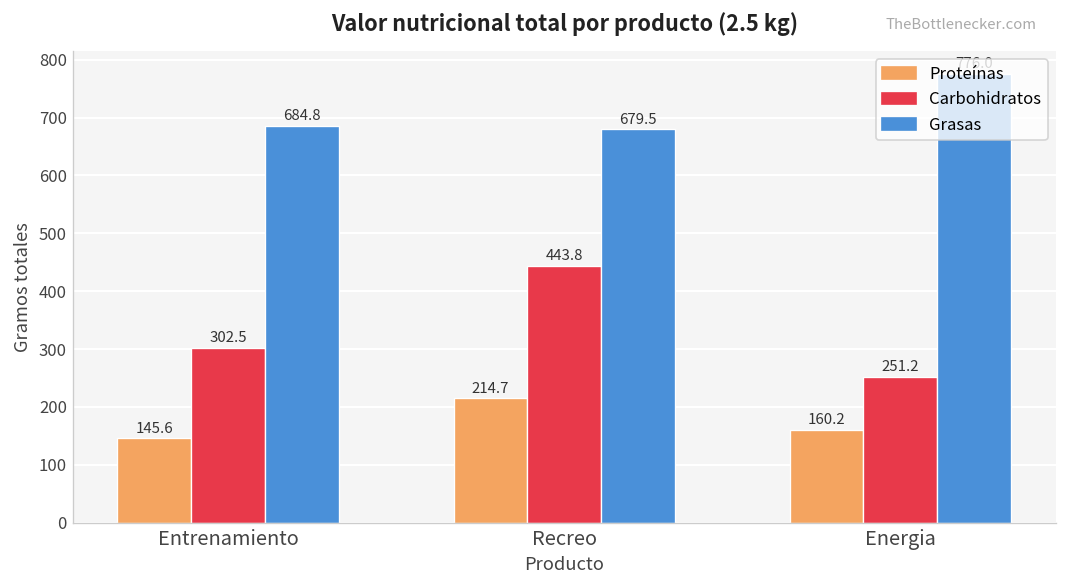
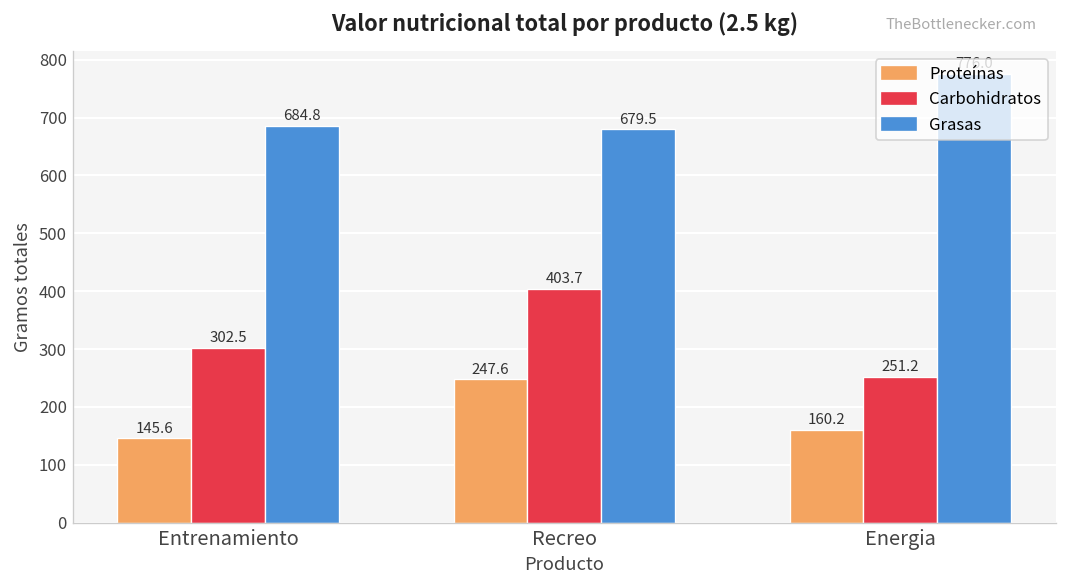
  {
    "Proteínas": {
      "Entrenamiento": 145.6,
-     "Recreo": 214.7,
+     "Recreo": 247.6,
      "Energia": 160.2
    },
    "Carbohidratos": {
      "Entrenamiento": 302.5,
-     "Recreo": 443.8,
+     "Recreo": 403.7,
      "Energia": 251.2
    },
    "Grasas": {
      "Entrenamiento": 684.8,
      "Recreo": 679.5
    }
  }
